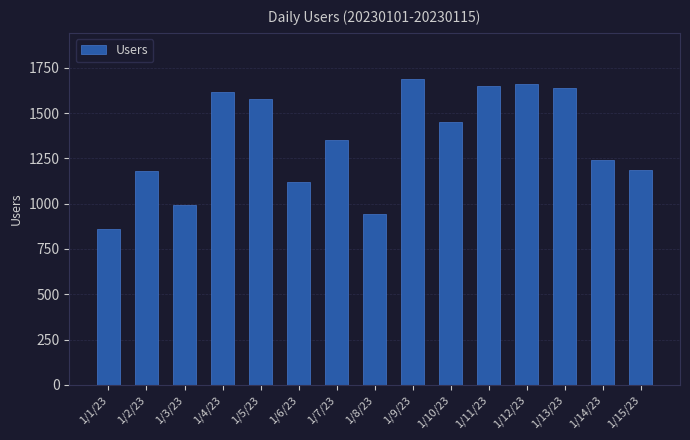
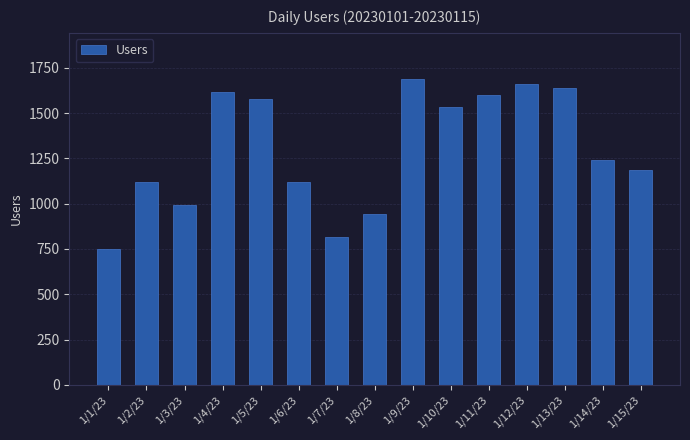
  {
-   "1/1/23": 860,
-   "1/2/23": 1180,
+   "1/1/23": 750,
+   "1/2/23": 1120,
    "1/3/23": 1000,
    "1/4/23": 1610,
    "1/5/23": 1580,
    "1/6/23": 1120,
-   "1/7/23": 1350,
+   "1/7/23": 820,
    "1/8/23": 940,
    "1/9/23": 1690,
-   "1/10/23": 1450,
-   "1/11/23": 1650,
+   "1/10/23": 1540,
+   "1/11/23": 1600,
    "1/12/23": 1660,
    "1/13/23": 1640,
    "1/14/23": 1240,
    "1/15/23": 1190
  }
